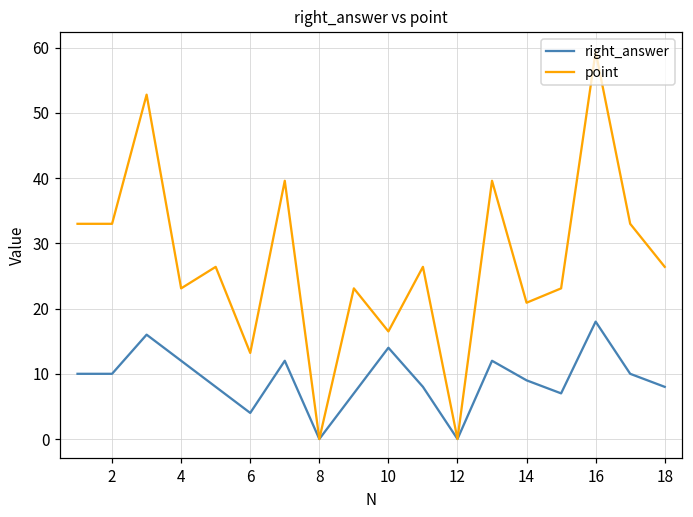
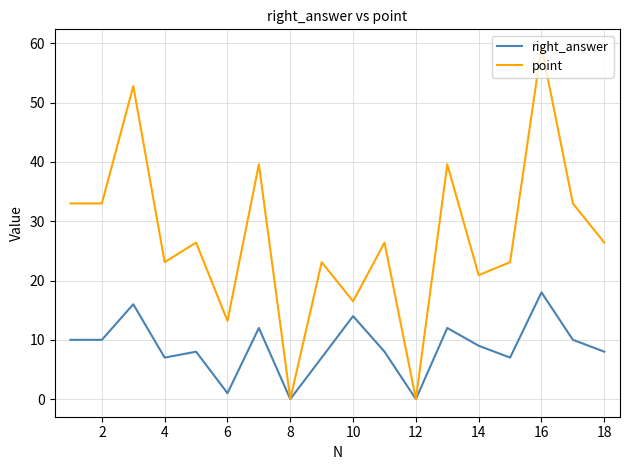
  {
    "right_answer": {
      "2": 10,
-     "4": 12,
-     "6": 4,
+     "4": 7,
+     "6": 1,
      "10": 14,
      "14": 9,
      "16": 18,
      "18": 8
    },
    "point": {
      "2": 33,
      "4": 23,
      "6": 13,
      "10": 17,
      "14": 21,
      "18": 26
    }
  }
